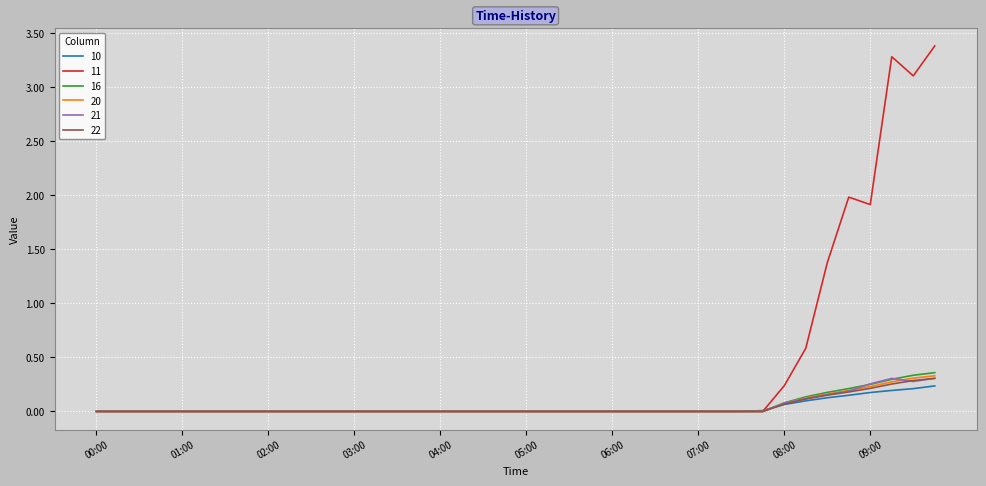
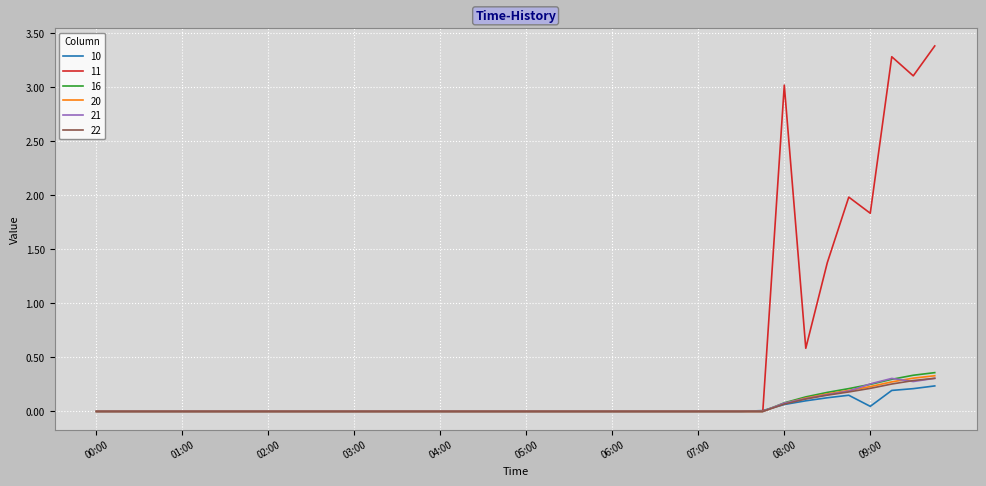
  {
    "10": {
-     "09:00": 0.17
+     "09:00": 0.05
    },
    "11": {
-     "08:00": 0.24,
-     "09:00": 1.91
+     "08:00": 3.02,
+     "09:00": 1.83
    }
  }
